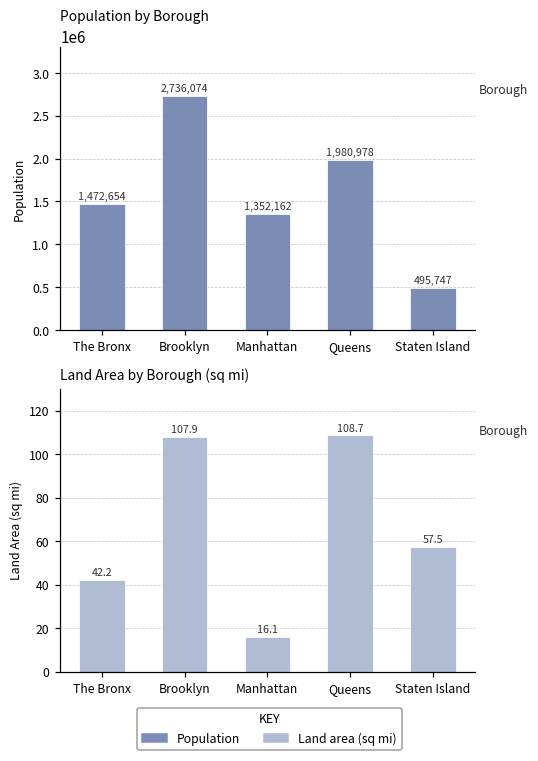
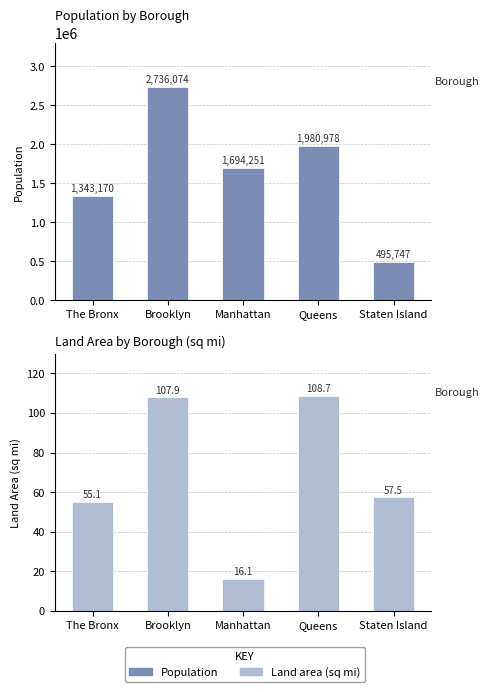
  {
    "Population by Borough": {
-     "The Bronx": "1,472,654",
+     "The Bronx": "1,343,170",
      "Brooklyn": "2,736,074",
-     "Manhattan": "1,352,162",
+     "Manhattan": "1,694,251",
      "Queens": "1,980,978",
      "Staten Island": "495,747"
    },
    "Land Area by Borough (sq mi)": {
-     "The Bronx": "42.2",
+     "The Bronx": "55.1",
      "Brooklyn": "107.9",
      "Manhattan": "16.1",
      "Queens": "108.7",
      "Staten Island": "57.5"
    }
  }
